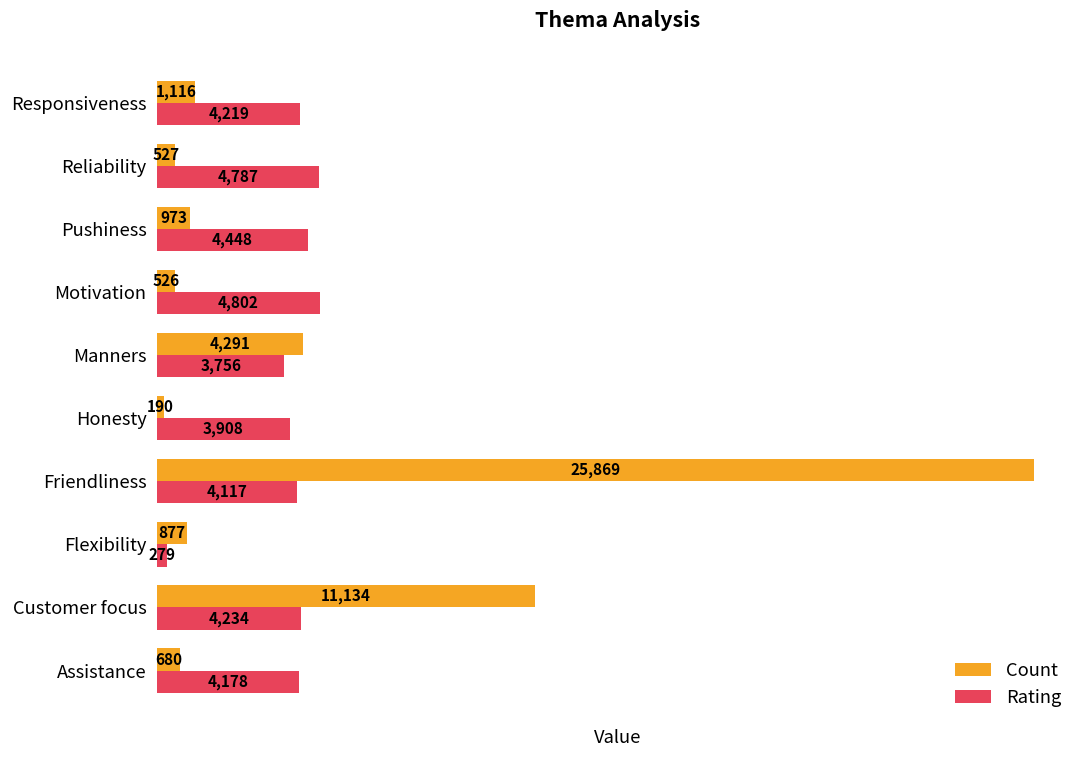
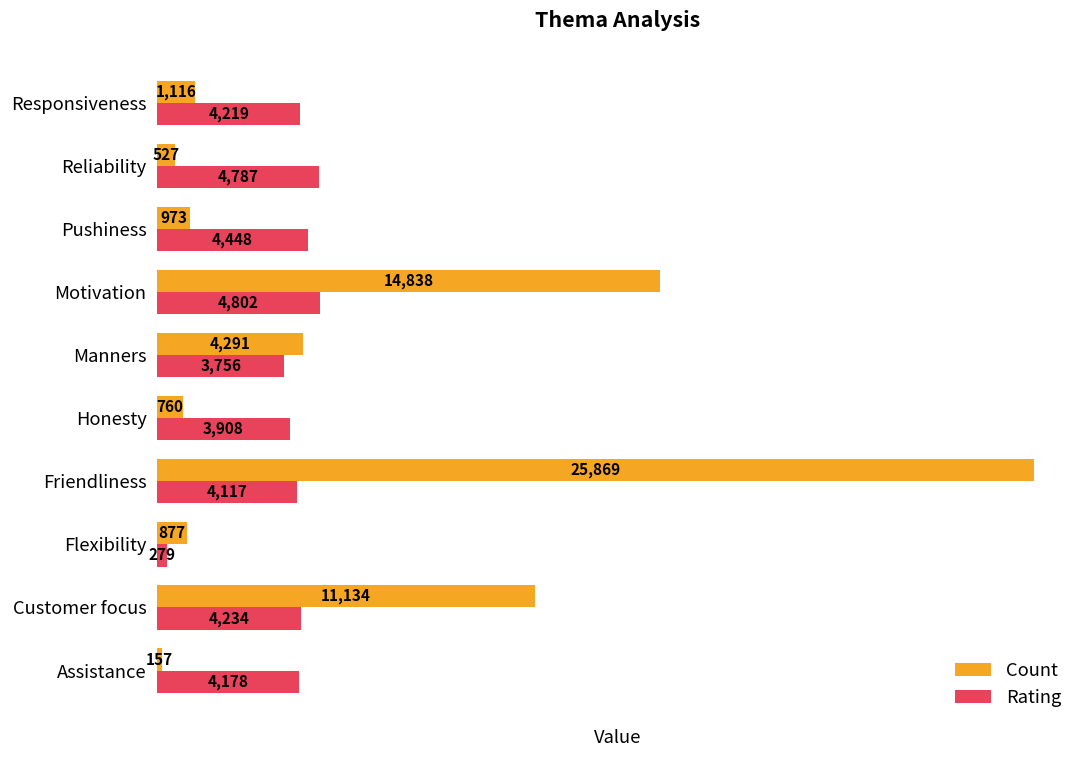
  {
    "Count": {
      "Responsiveness": "1,116",
      "Reliability": "527",
      "Pushiness": "973",
-     "Motivation": "526",
+     "Motivation": "14,838",
      "Manners": "4,291",
-     "Honesty": "190",
+     "Honesty": "760",
      "Friendliness": "25,869",
      "Flexibility": "877",
      "Customer focus": "11,134",
-     "Assistance": "680"
+     "Assistance": "157"
    },
    "Rating": {
      "Responsiveness": "4,219",
      "Reliability": "4,787",
      "Pushiness": "4,448",
      "Motivation": "4,802",
      "Manners": "3,756",
      "Honesty": "3,908",
      "Friendliness": "4,117",
      "Flexibility": "279",
      "Customer focus": "4,234",
      "Assistance": "4,178"
    }
  }
